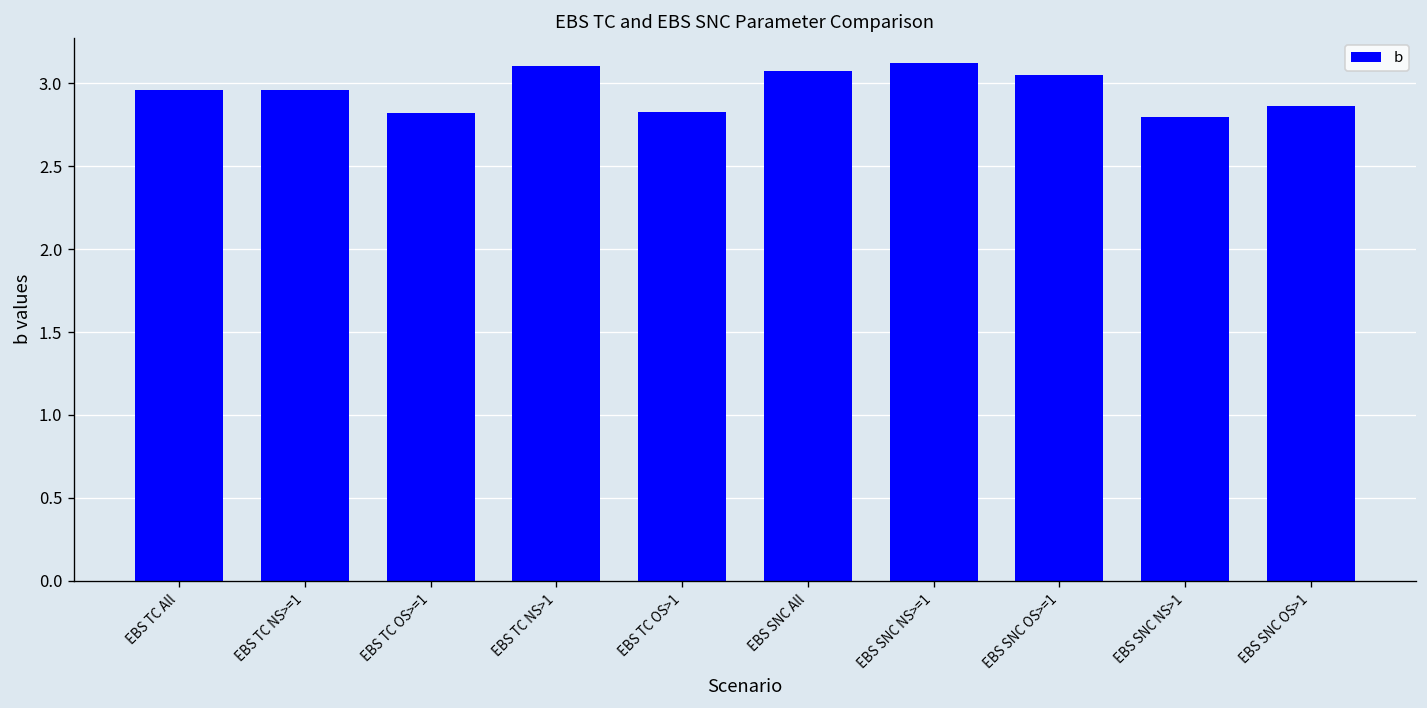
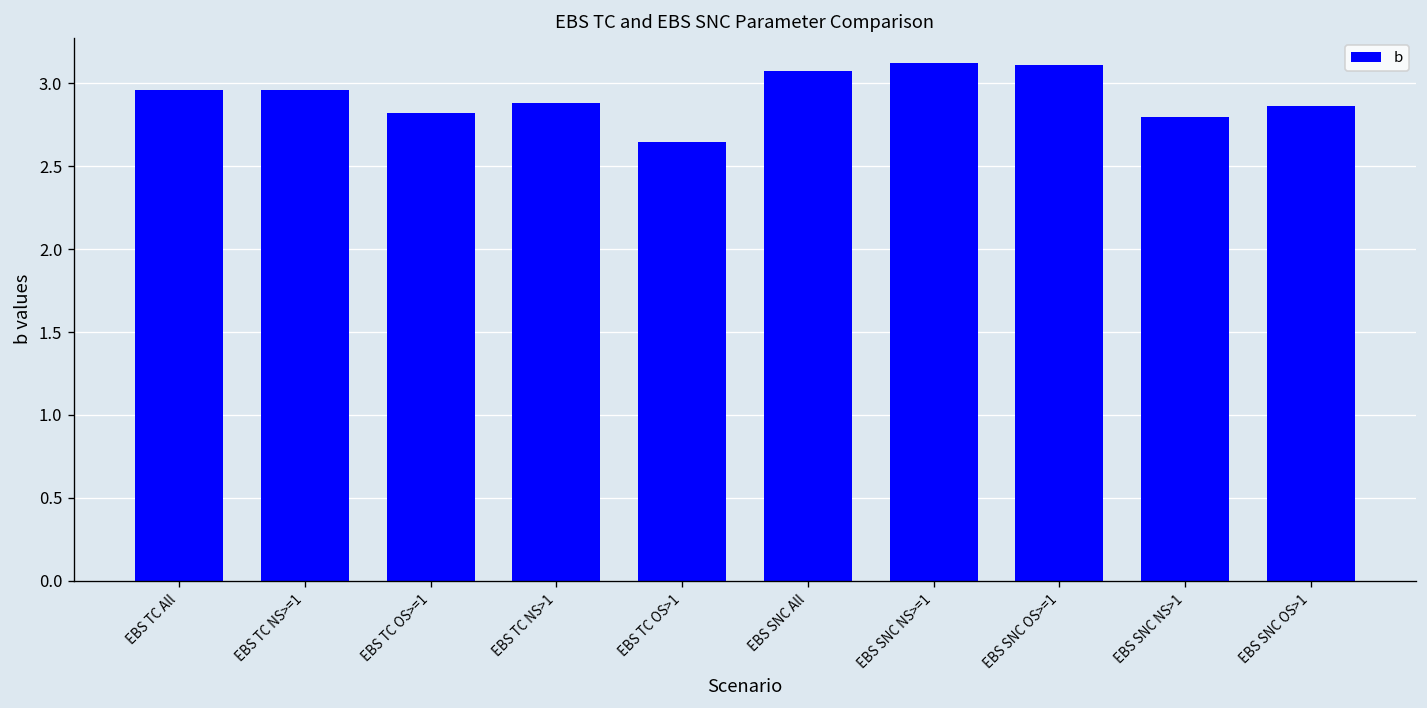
  {
    "EBS TC All": 2.96,
    "EBS TC NS>=1": 2.96,
    "EBS TC OS>=1": 2.82,
-   "EBS TC NS>1": 3.11,
-   "EBS TC OS>1": 2.82,
+   "EBS TC NS>1": 2.88,
+   "EBS TC OS>1": 2.64,
    "EBS SNC All": 3.07,
    "EBS SNC NS>=1": 3.12,
-   "EBS SNC OS>=1": 3.05,
+   "EBS SNC OS>=1": 3.11,
    "EBS SNC NS>1": 2.80,
    "EBS SNC OS>1": 2.87
  }
